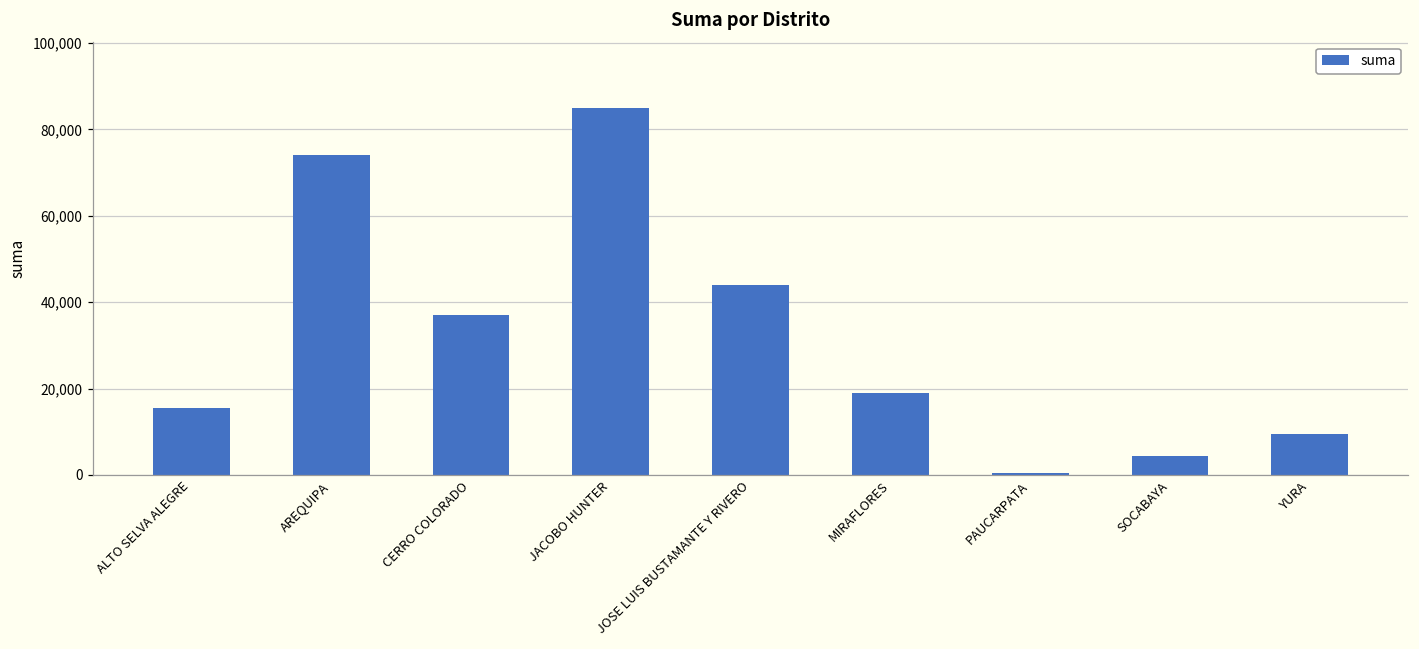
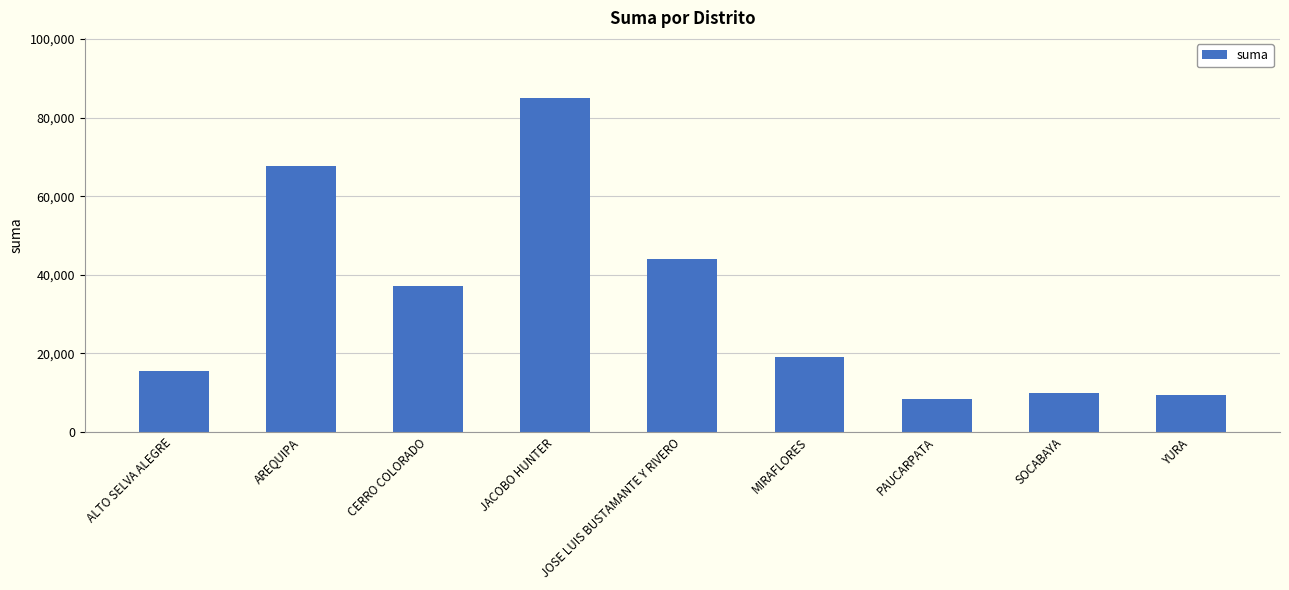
  {
    "ALTO SELVA ALEGRE": "16,000",
-   "AREQUIPA": "74,000",
+   "AREQUIPA": "68,000",
    "CERRO COLORADO": "37,000",
    "JACOBO HUNTER": "85,000",
    "JOSE LUIS BUSTAMANTE Y RIVERO": "44,000",
    "MIRAFLORES": "19,000",
-   "PAUCARPATA": "1,000",
-   "SOCABAYA": "4,000",
+   "PAUCARPATA": "8,000",
+   "SOCABAYA": "10,000",
    "YURA": "9,000"
  }
